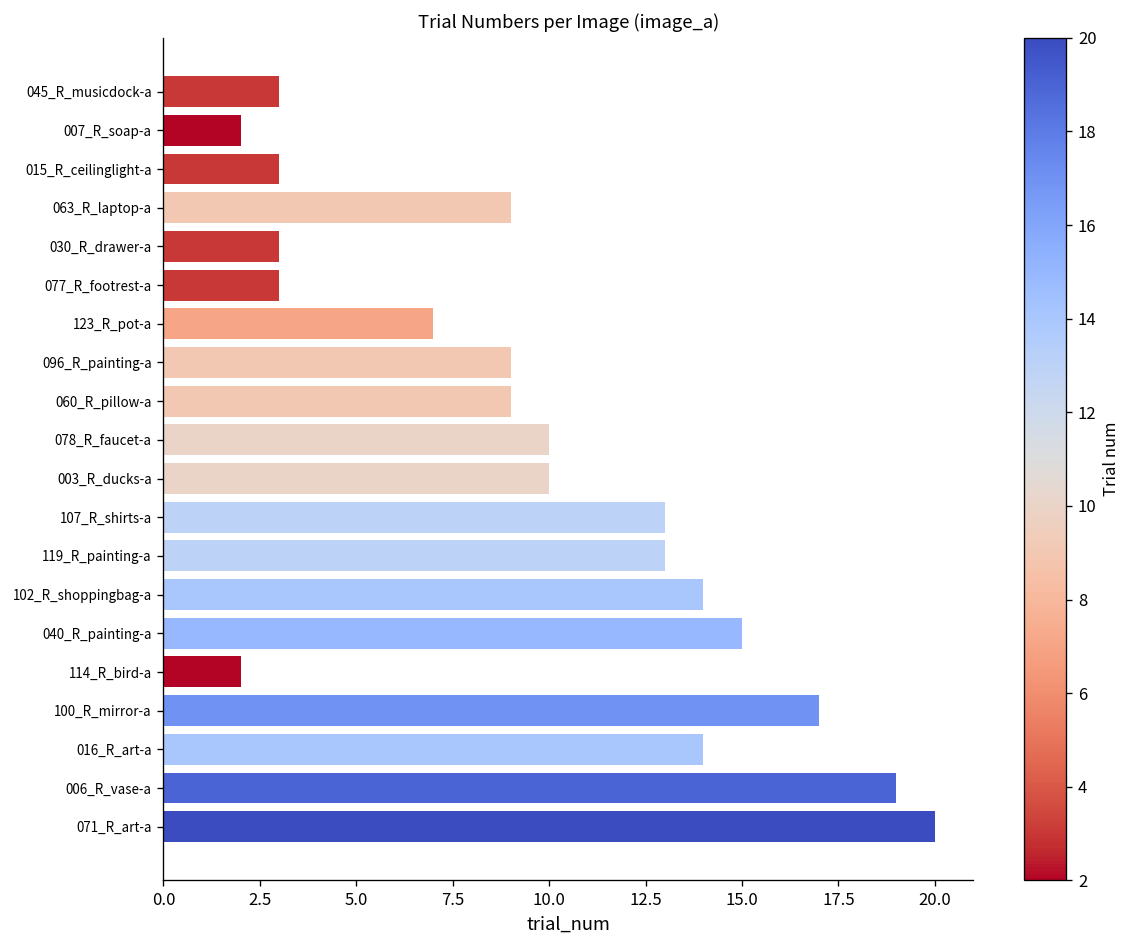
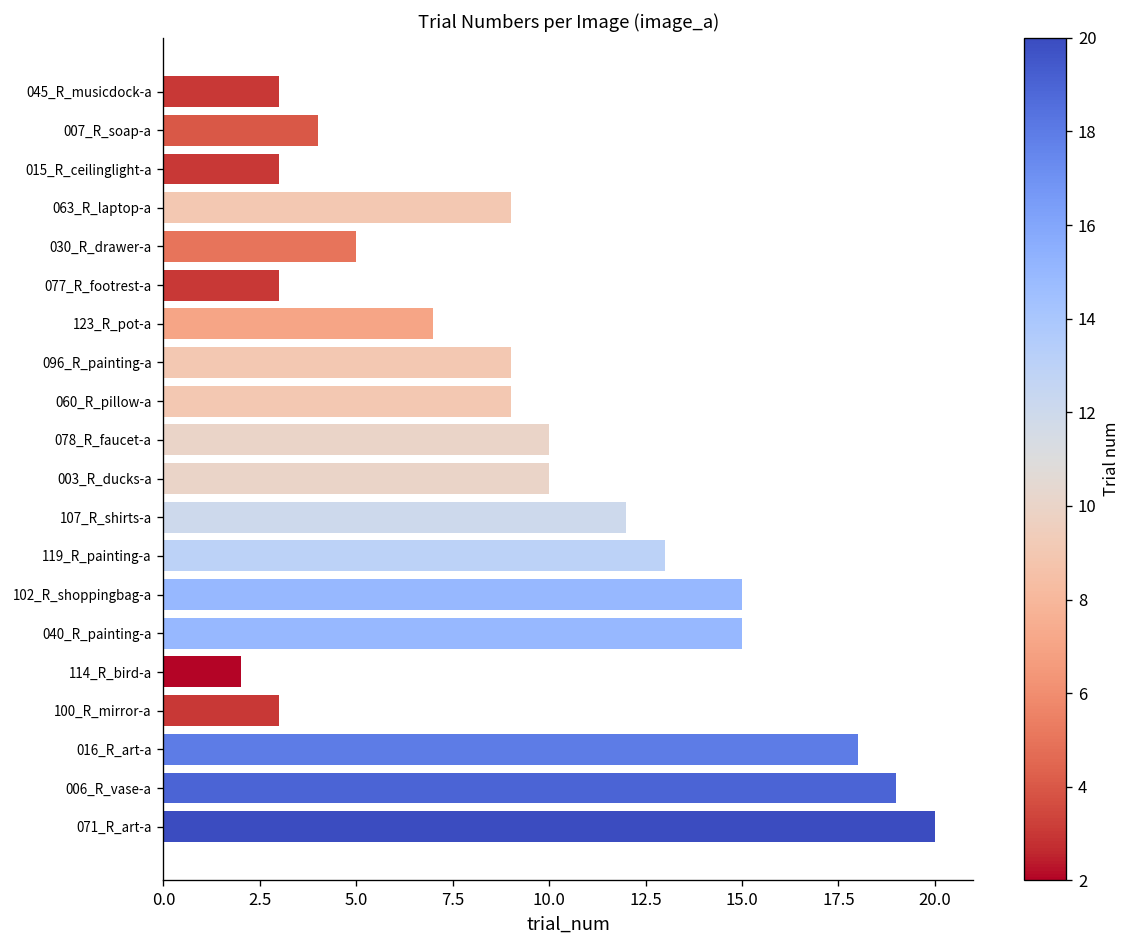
  {
    "045_R_musicdock-a": 3,
-   "007_R_soap-a": 2,
+   "007_R_soap-a": 4,
    "015_R_ceilinglight-a": 3,
    "063_R_laptop-a": 9,
-   "030_R_drawer-a": 3,
+   "030_R_drawer-a": 5,
    "077_R_footrest-a": 3,
    "123_R_pot-a": 7,
    "096_R_painting-a": 9,
    "060_R_pillow-a": 9,
    "078_R_faucet-a": 10,
    "003_R_ducks-a": 10,
-   "107_R_shirts-a": 13,
+   "107_R_shirts-a": 12,
    "119_R_painting-a": 13,
-   "102_R_shoppingbag-a": 14,
+   "102_R_shoppingbag-a": 15,
    "040_R_painting-a": 15,
    "114_R_bird-a": 2,
-   "100_R_mirror-a": 17,
-   "016_R_art-a": 14,
+   "100_R_mirror-a": 3,
+   "016_R_art-a": 18,
    "006_R_vase-a": 19,
    "071_R_art-a": 20
  }
